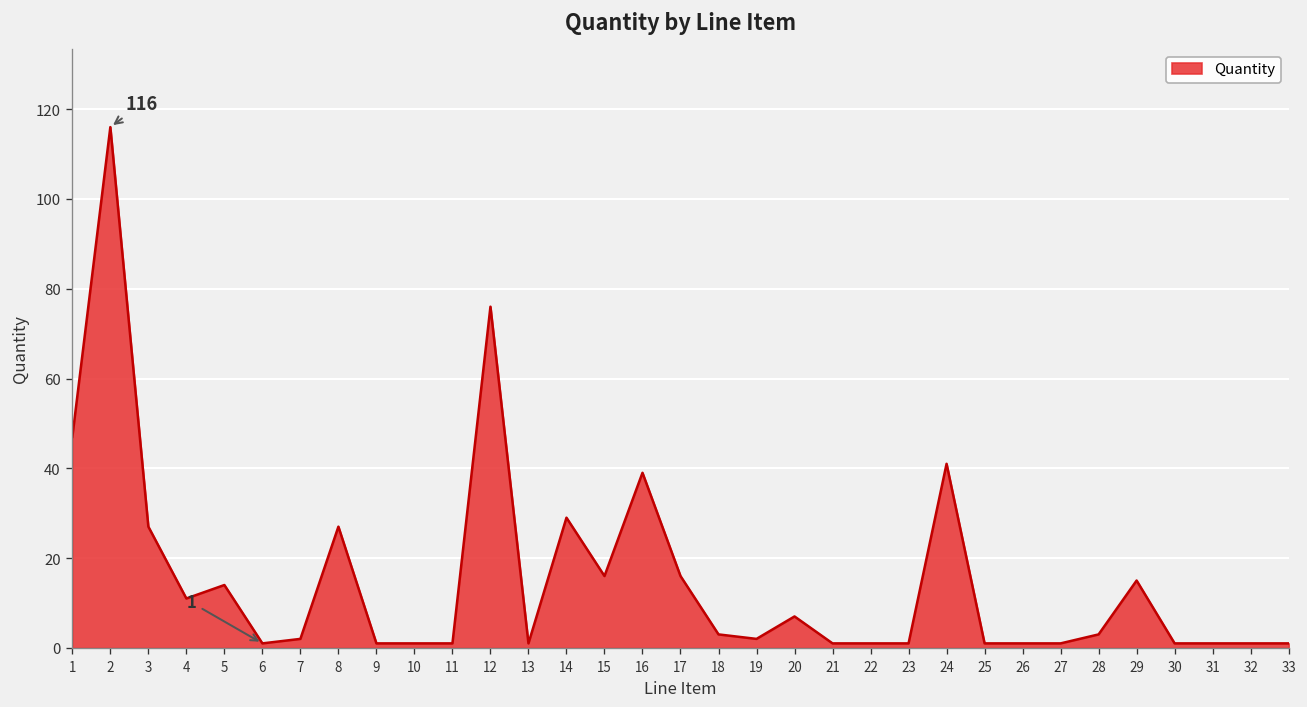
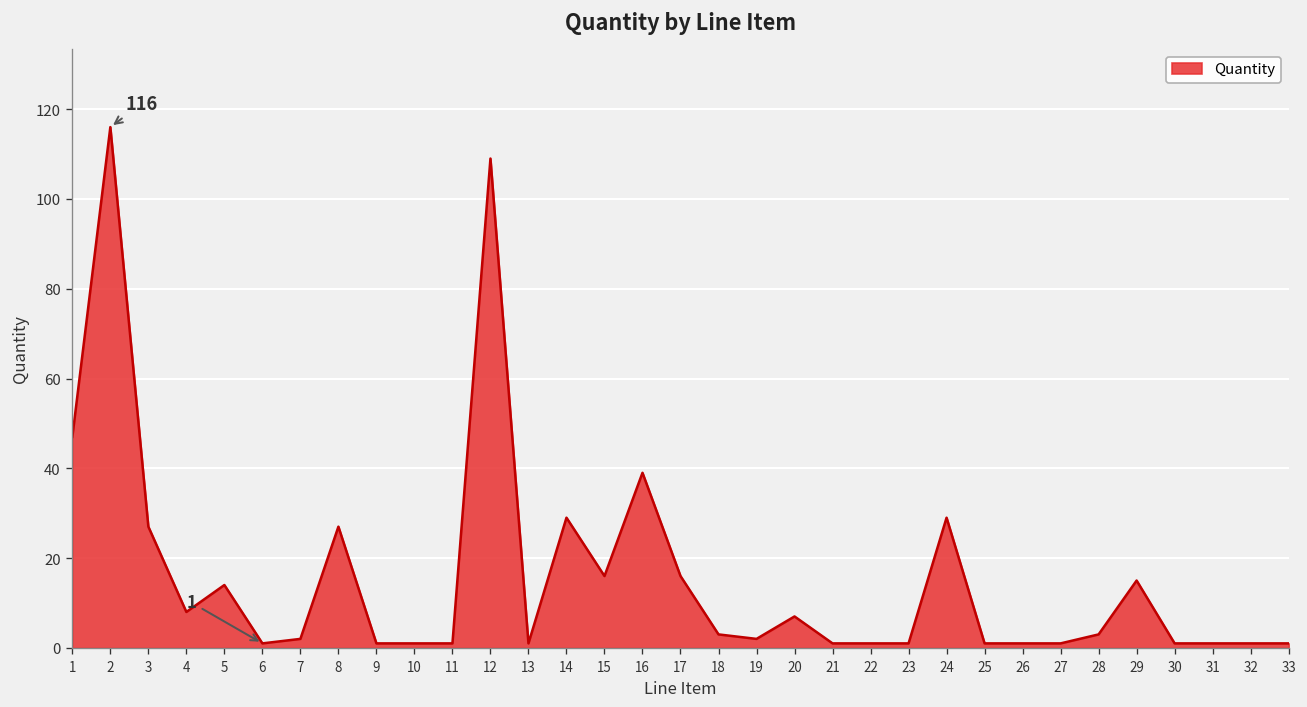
  {
    "1": 47,
    "3": 27,
-   "4": 11,
+   "4": 8,
    "5": 14,
    "6": 1,
    "7": 2,
    "8": 27,
    "9": 1,
    "10": 1,
    "11": 1,
-   "12": 76,
+   "12": 109,
    "13": 1,
    "14": 29,
    "15": 16,
    "16": 39,
    "17": 16,
    "18": 3,
    "19": 2,
    "20": 7,
    "21": 1,
    "22": 1,
    "23": 1,
-   "24": 41,
+   "24": 29,
    "25": 1,
    "26": 1,
    "27": 1,
    "28": 3,
    "29": 15,
    "30": 1,
    "31": 1,
    "32": 1,
    "33": 1
  }
